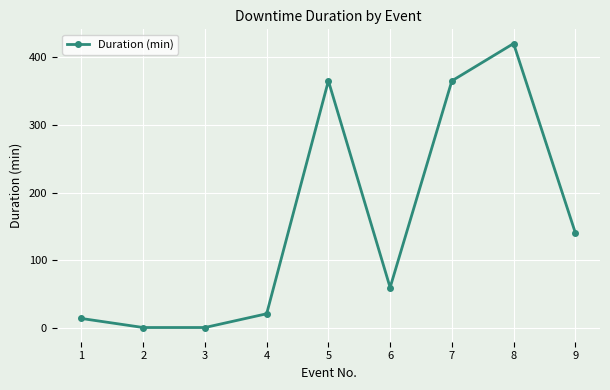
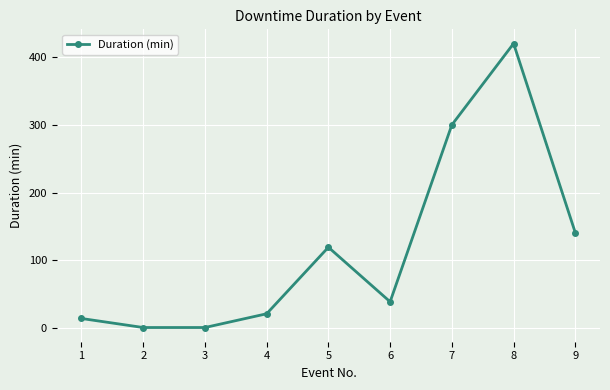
  {
    "1": 10,
    "2": 0,
    "3": 0,
    "4": 20,
-   "5": 360,
-   "6": 60,
-   "7": 360,
+   "5": 120,
+   "6": 40,
+   "7": 300,
    "8": 420,
    "9": 140
  }
